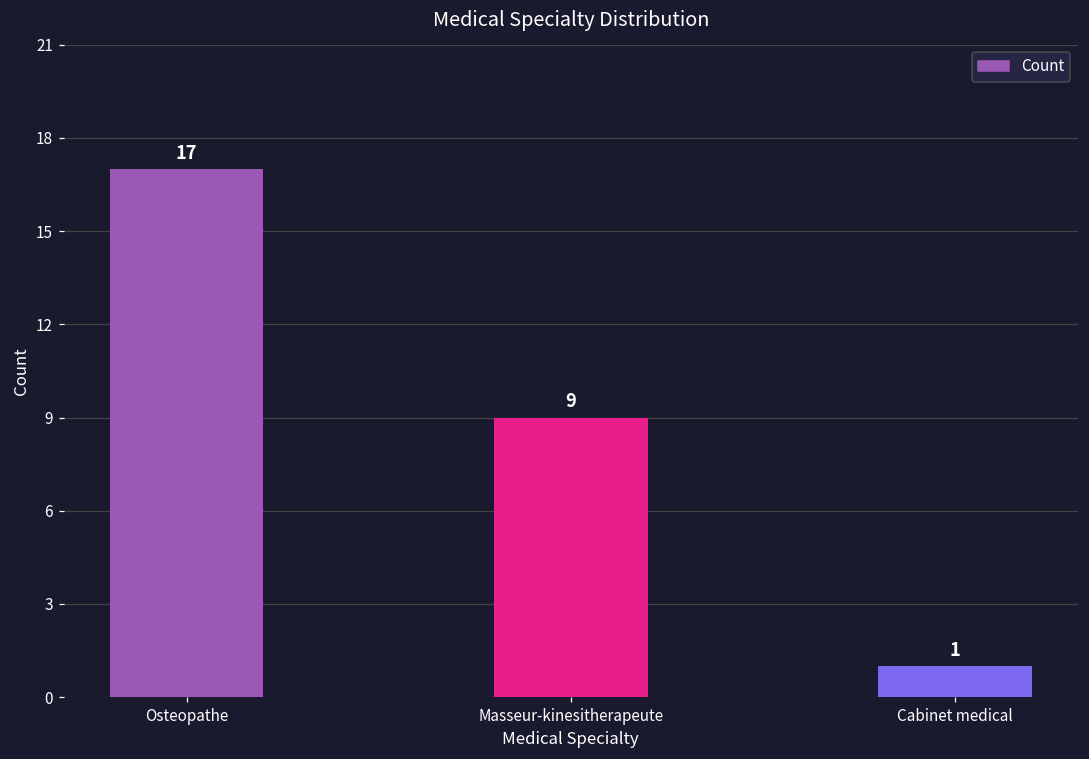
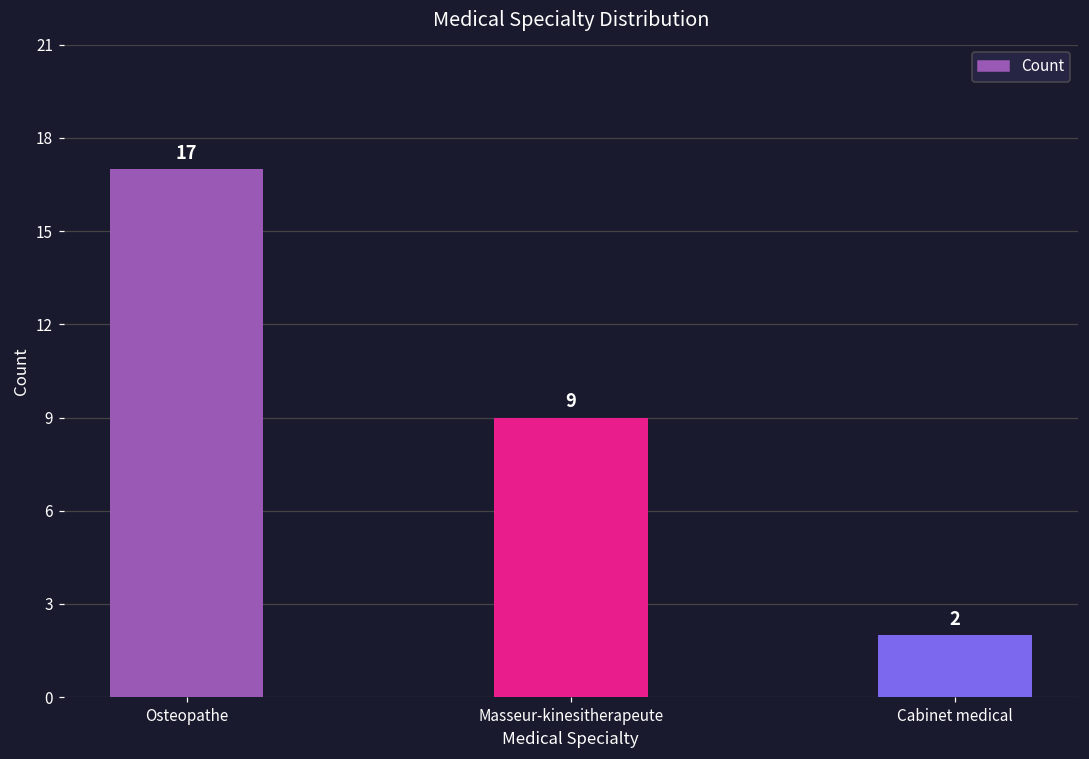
  {
    "Osteopathe": 17,
    "Masseur-kinesitherapeute": 9,
-   "Cabinet medical": 1
+   "Cabinet medical": 2
  }
